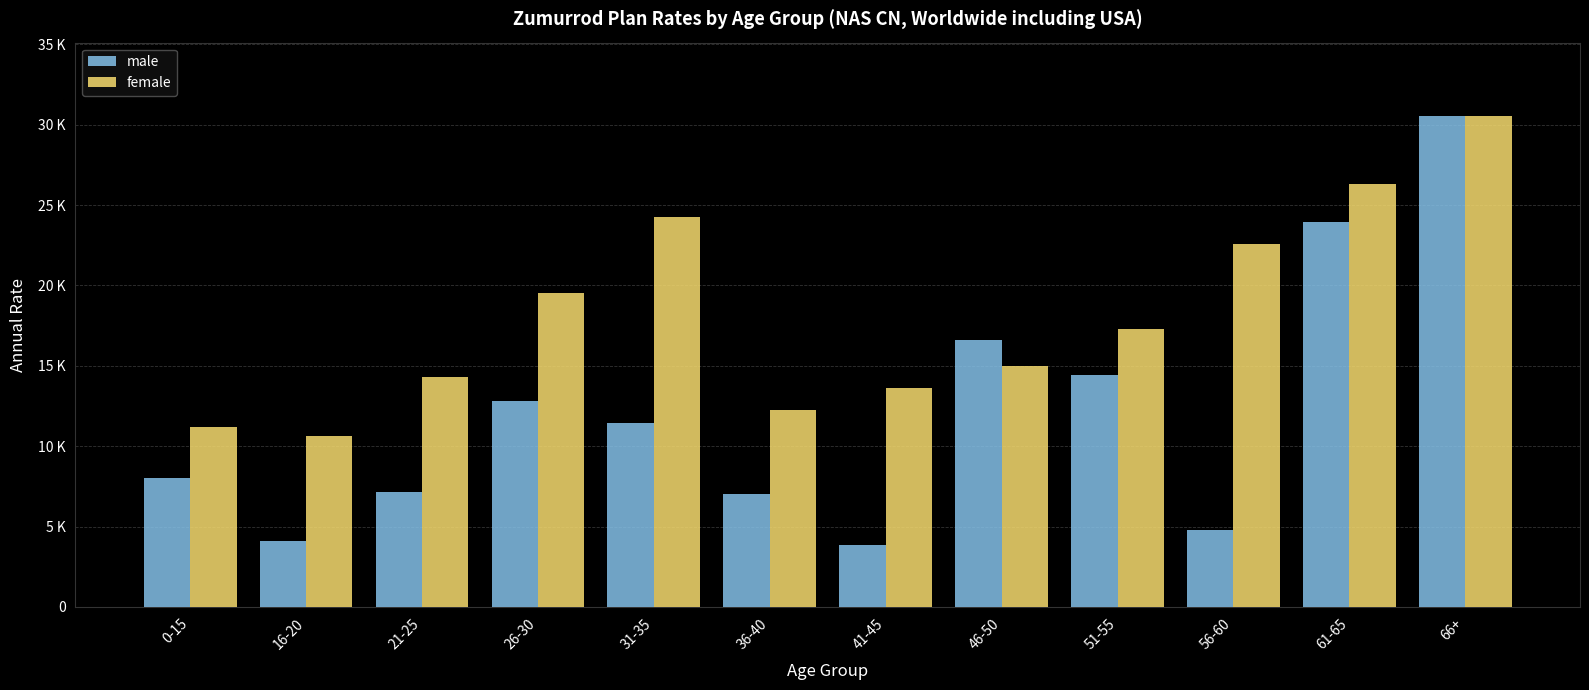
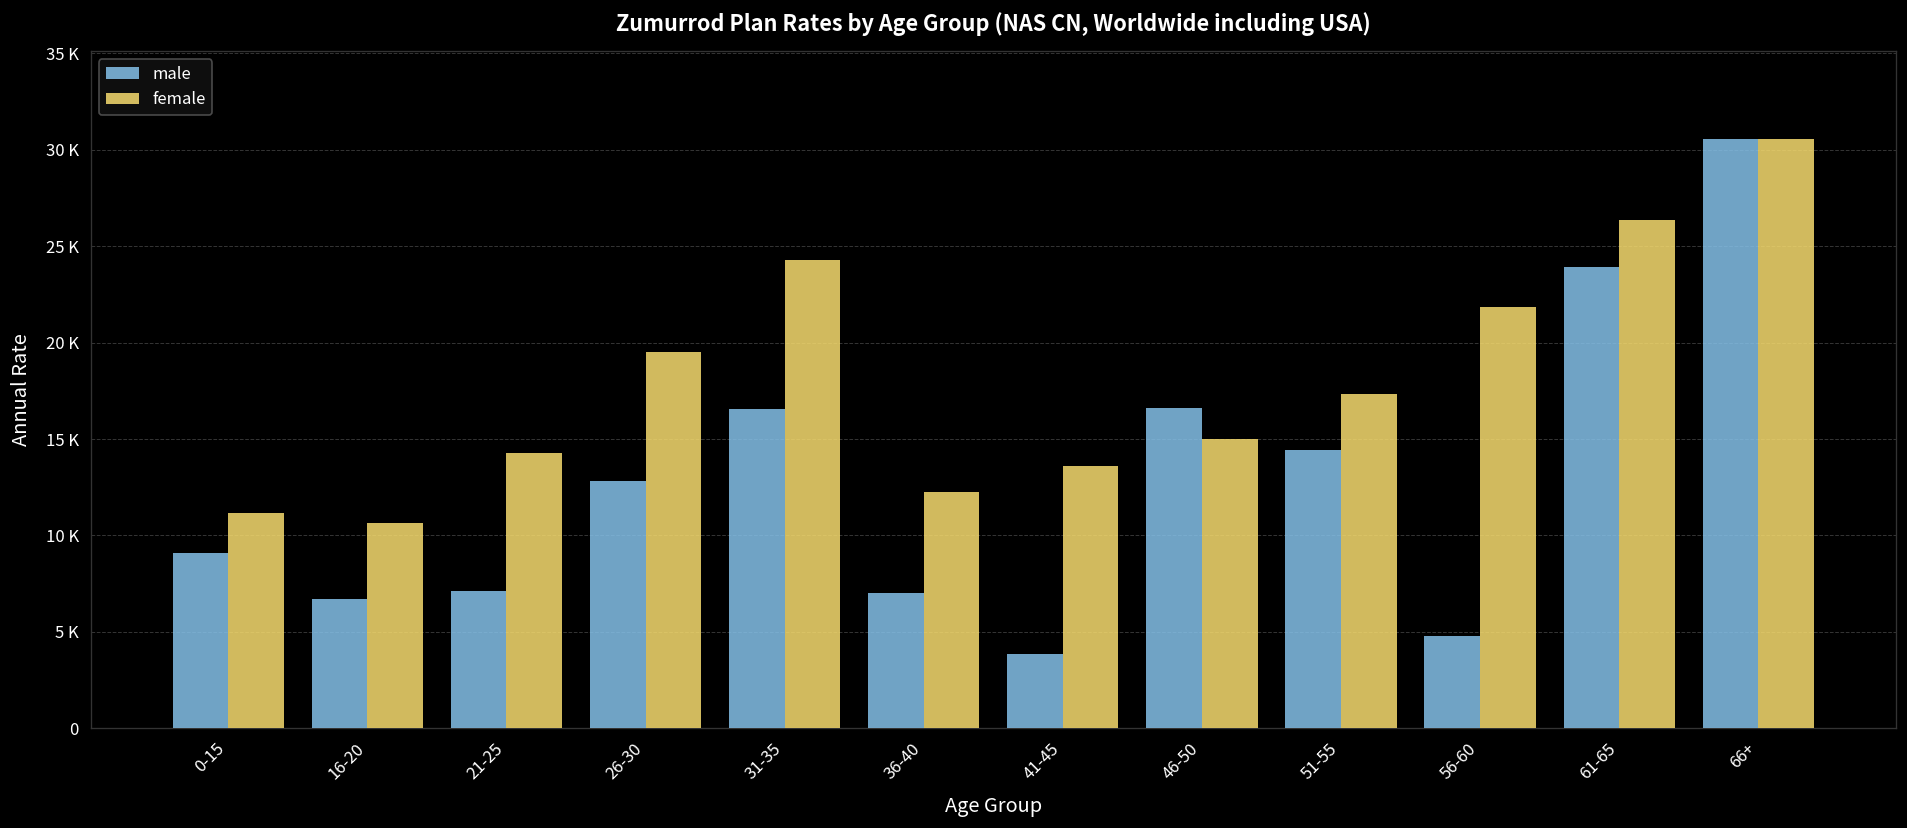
  {
    "male": {
-     "0-15": 8000,
-     "16-20": 4100,
+     "0-15": 9100,
+     "16-20": 6700,
      "21-25": 7100,
      "26-30": 12800,
-     "31-35": 11500,
+     "31-35": 16500,
      "36-40": 7000,
      "41-45": 3800,
      "46-50": 16600,
      "51-55": 14400,
      "56-60": 4800,
      "61-65": 23900,
      "66+": 30500
    },
    "female": {
      "0-15": 11200,
      "16-20": 10600,
      "21-25": 14300,
      "26-30": 19500,
      "31-35": 24300,
      "36-40": 12300,
      "41-45": 13600,
      "46-50": 15000,
      "51-55": 17300,
-     "56-60": 22600,
+     "56-60": 21900,
      "61-65": 26300,
      "66+": 30500
    }
  }
